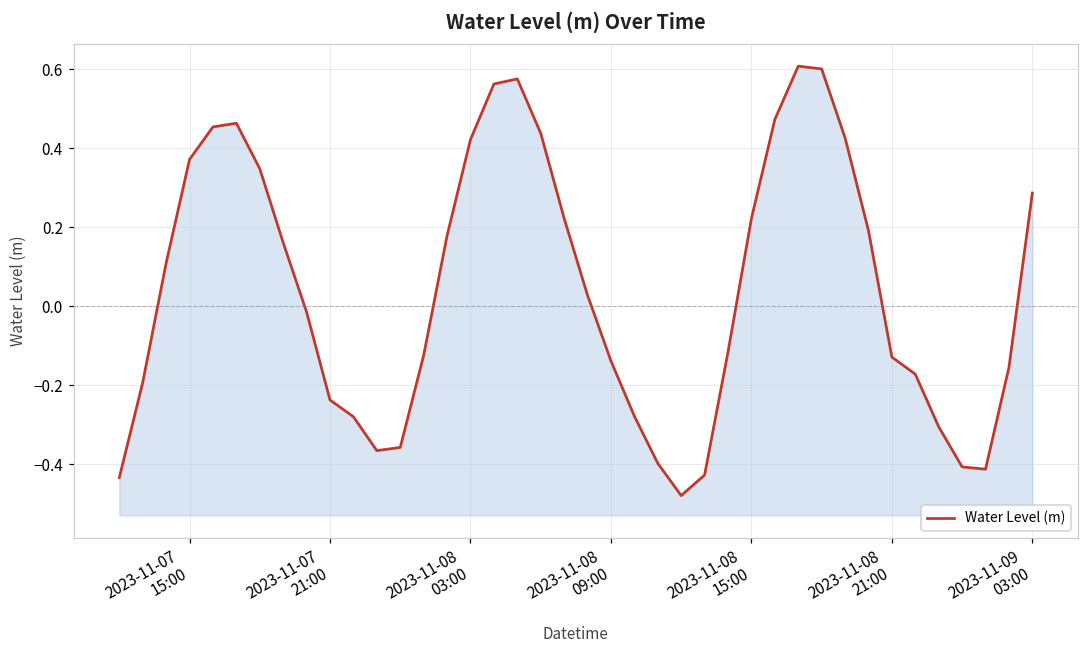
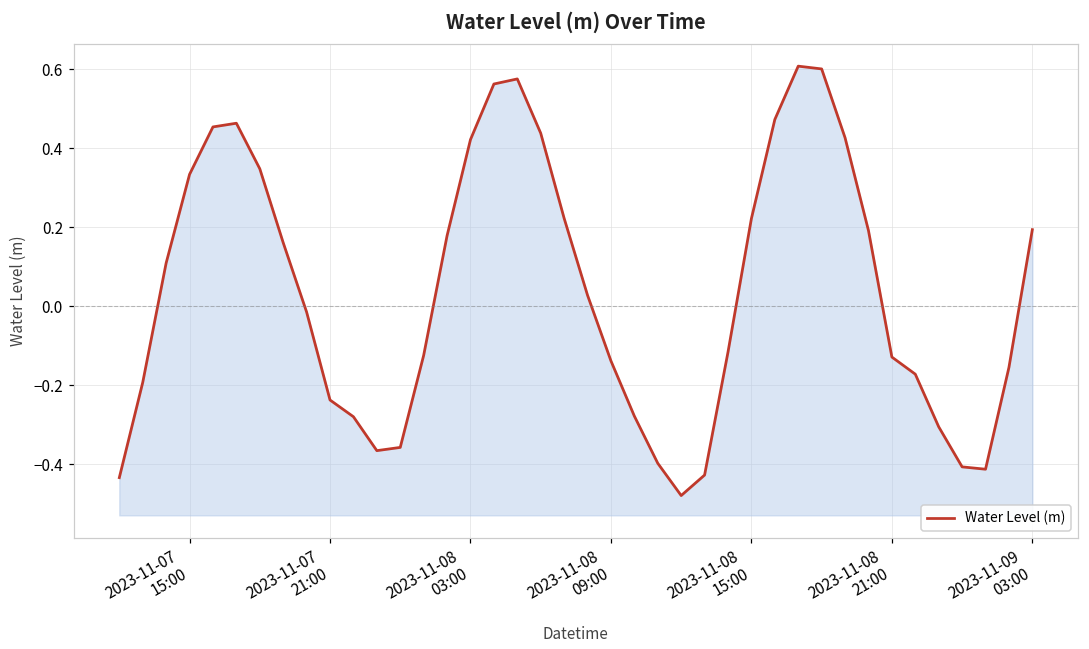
  {
-   "2023-11-07 15:00": 0.37,
+   "2023-11-07 15:00": 0.33,
    "2023-11-07 21:00": -0.24,
    "2023-11-08 03:00": 0.42,
    "2023-11-08 09:00": -0.14,
    "2023-11-08 15:00": 0.22,
    "2023-11-08 21:00": -0.13,
-   "2023-11-09 03:00": 0.29
+   "2023-11-09 03:00": 0.19
  }
